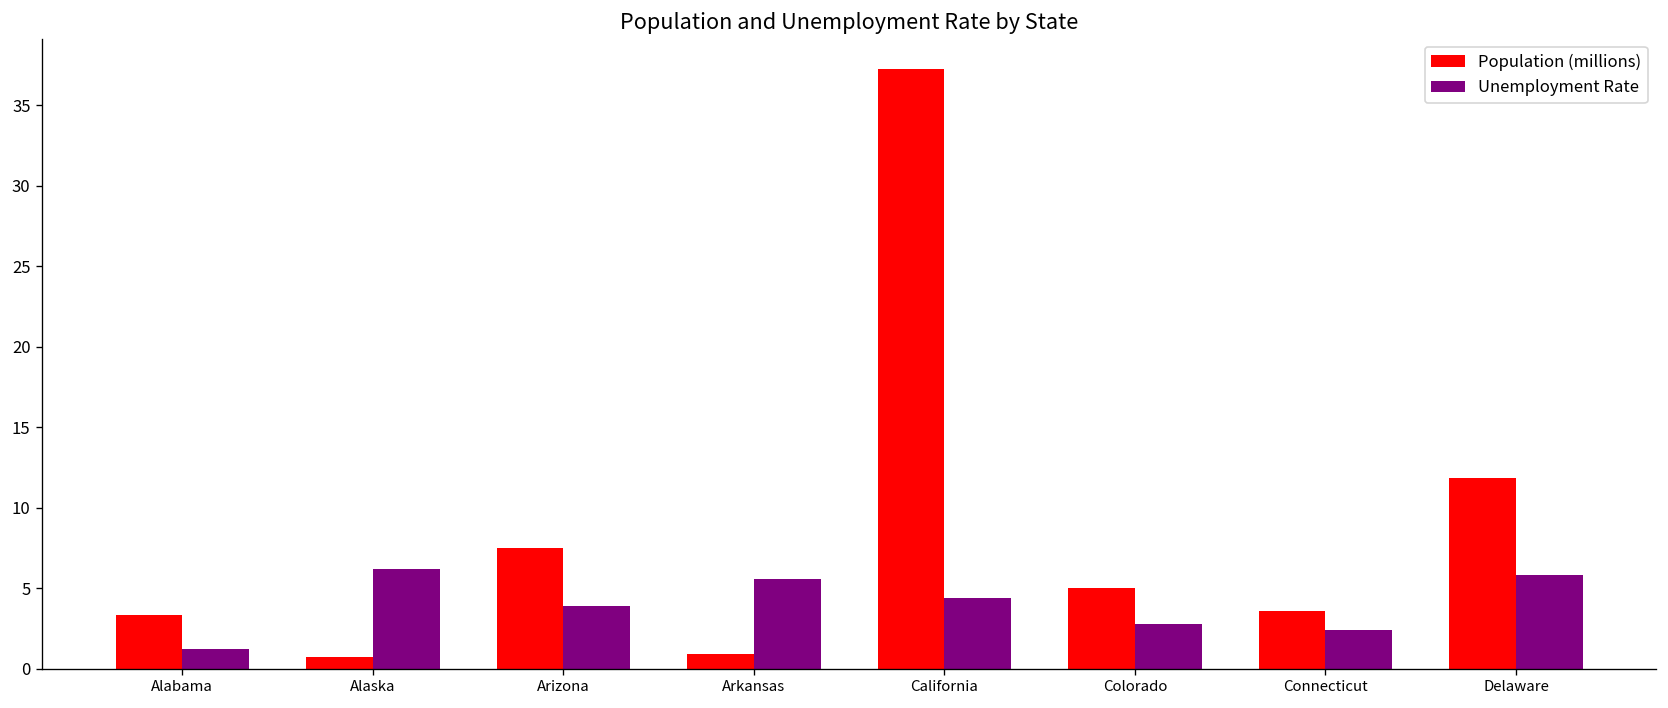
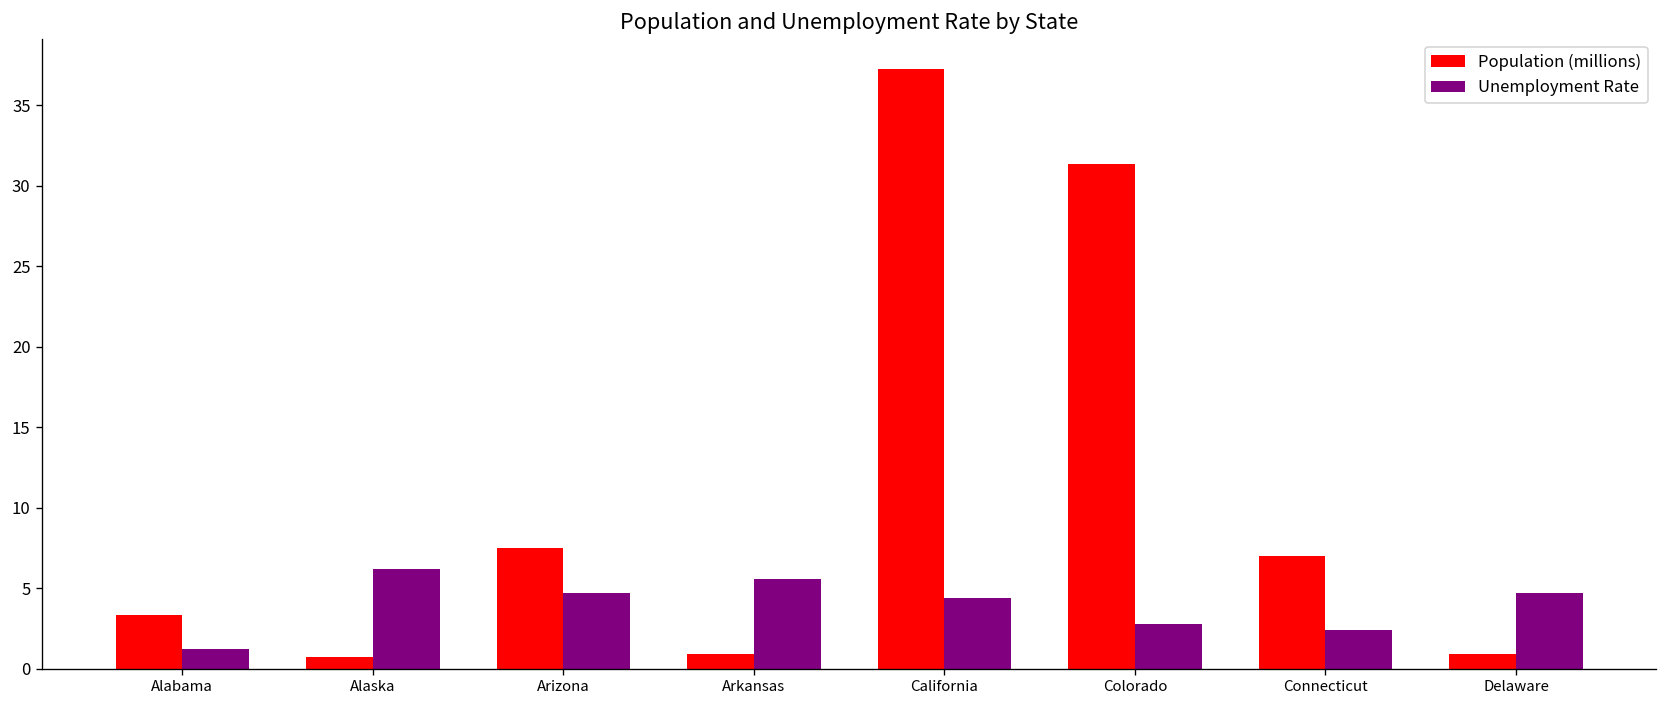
  {
    "Population (millions)": {
      "Alabama": 3.3,
      "Alaska": 0.7,
      "Arizona": 7.5,
      "Arkansas": 0.9,
      "California": 37.3,
-     "Colorado": 5.0,
-     "Connecticut": 3.6,
-     "Delaware": 11.8
+     "Colorado": 31.3,
+     "Connecticut": 7.0,
+     "Delaware": 0.9
    },
    "Unemployment Rate": {
      "Alabama": 1.2,
      "Alaska": 6.2,
-     "Arizona": 3.9,
+     "Arizona": 4.7,
      "Arkansas": 5.6,
      "California": 4.4,
      "Colorado": 2.8,
      "Connecticut": 2.4,
-     "Delaware": 5.8
+     "Delaware": 4.7
    }
  }
